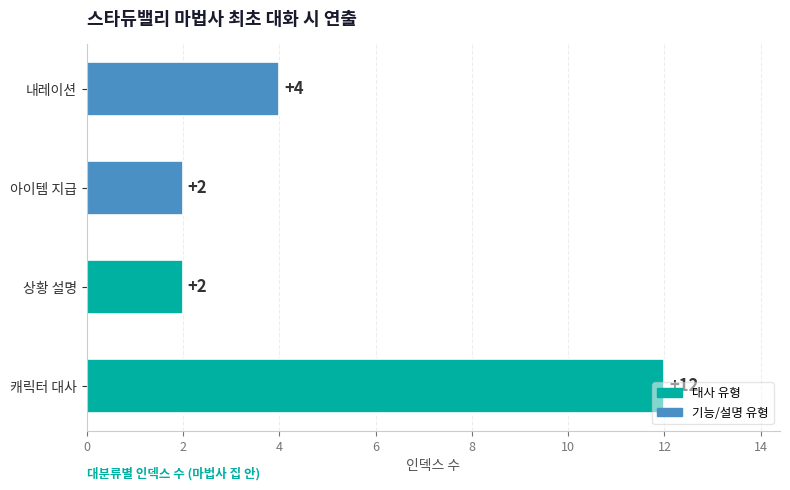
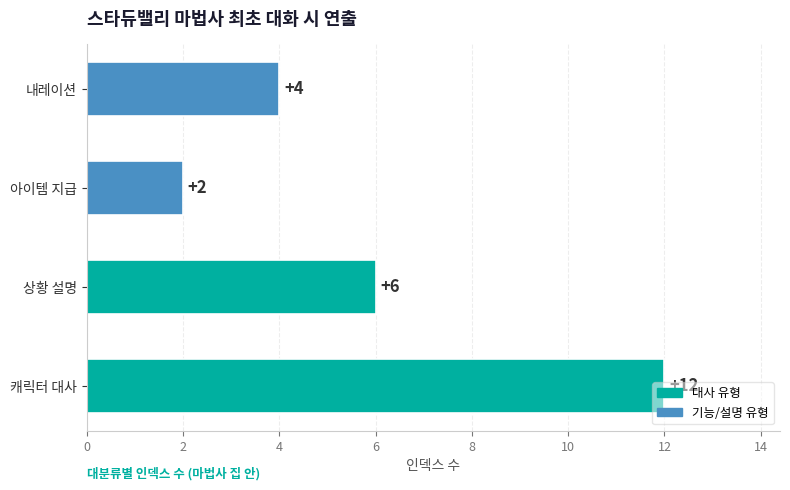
  {
    "내레이션": "+4",
    "아이템 지급": "+2",
-   "상황 설명": "+2"
+   "상황 설명": "+6"
  }
